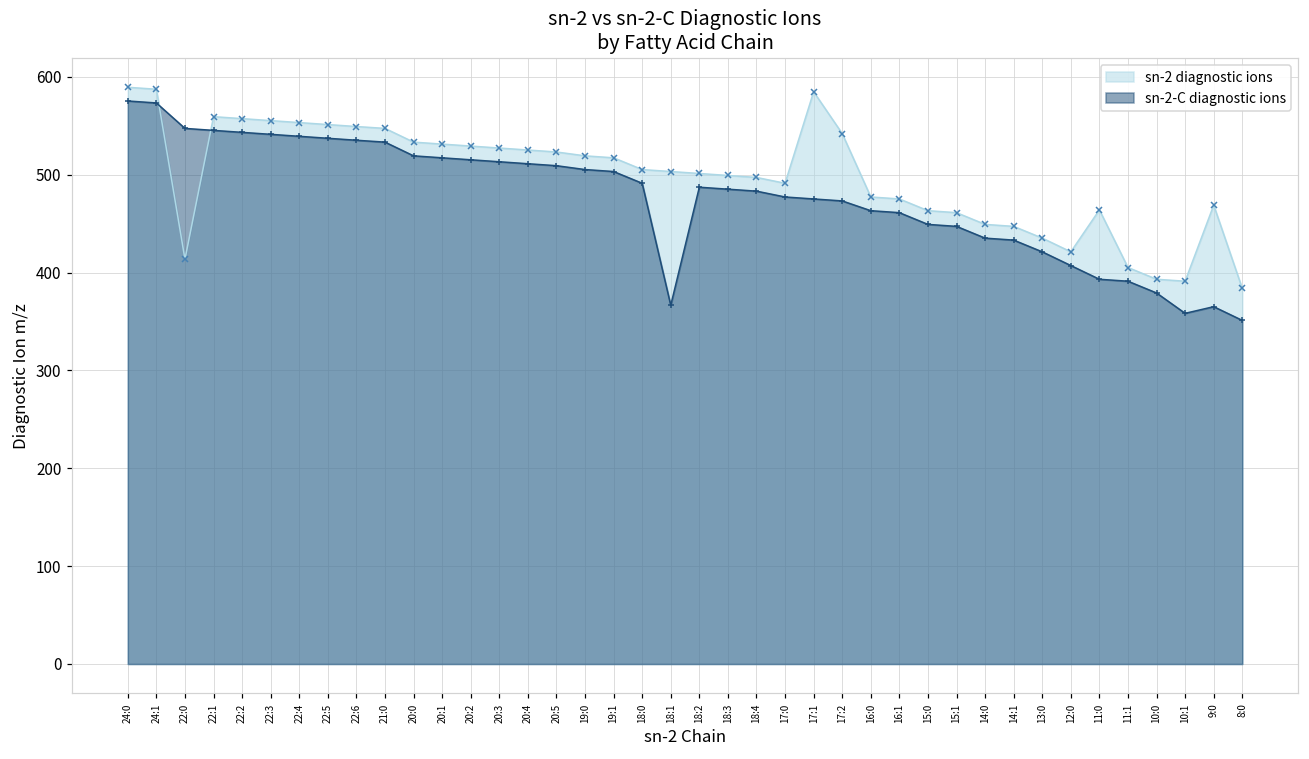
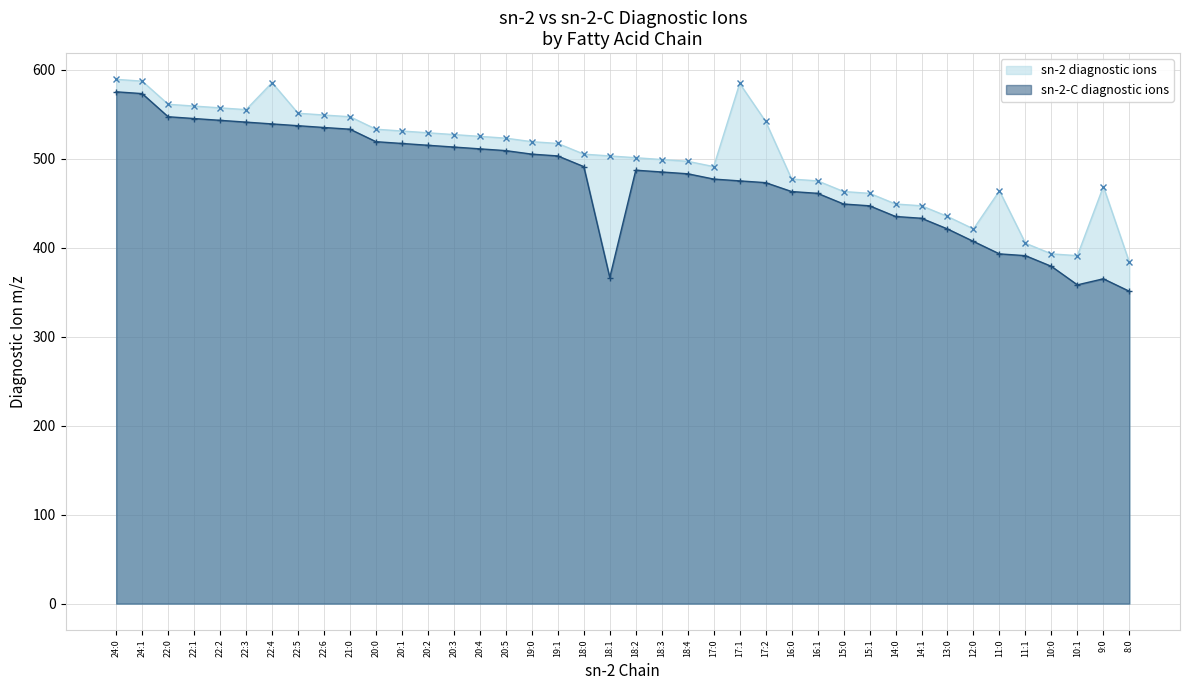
  {
    "sn-2 diagnostic ions": {
      "24:0": 590,
      "24:1": 590,
-     "22:0": 410,
+     "22:0": 560,
      "22:1": 560,
      "22:2": 560,
      "22:3": 560,
-     "22:4": 550,
+     "22:4": 590,
      "22:5": 550,
      "22:6": 550,
      "21:0": 550,
      "20:0": 530,
      "20:1": 530,
      "20:2": 530,
      "20:3": 530,
      "20:4": 530,
      "20:5": 520,
      "19:0": 520,
      "19:1": 520,
      "18:0": 510,
      "18:1": 500,
      "18:2": 500,
      "18:3": 500,
      "18:4": 500,
      "17:0": 490,
      "17:1": 580,
      "17:2": 540,
      "16:0": 480,
      "16:1": 480,
      "15:0": 460,
      "15:1": 460,
      "14:0": 450,
      "14:1": 450,
      "13:0": 440,
      "12:0": 420,
      "11:0": 460,
      "11:1": 410,
      "10:0": 390,
      "10:1": 390,
      "9:0": 470,
      "8:0": 380
    },
    "sn-2-C diagnostic ions": {
      "24:0": 580,
      "24:1": 570,
      "22:0": 550,
      "22:1": 550,
      "22:2": 540,
      "22:3": 540,
      "22:4": 540,
      "22:5": 540,
      "22:6": 540,
      "21:0": 530,
      "20:0": 520,
      "20:1": 520,
      "20:2": 520,
      "20:3": 510,
      "20:4": 510,
      "20:5": 510,
      "19:0": 510,
      "19:1": 500,
      "18:0": 490,
      "18:1": 370,
      "18:2": 490,
      "18:3": 490,
      "18:4": 480,
      "17:0": 480,
      "17:1": 480,
      "17:2": 470,
      "16:0": 460,
      "16:1": 460,
      "15:0": 450,
      "15:1": 450,
      "14:0": 440,
      "14:1": 430,
      "13:0": 420,
      "12:0": 410,
      "11:0": 390,
      "11:1": 390,
      "10:0": 380,
      "10:1": 360,
      "9:0": 370,
      "8:0": 350
    }
  }
